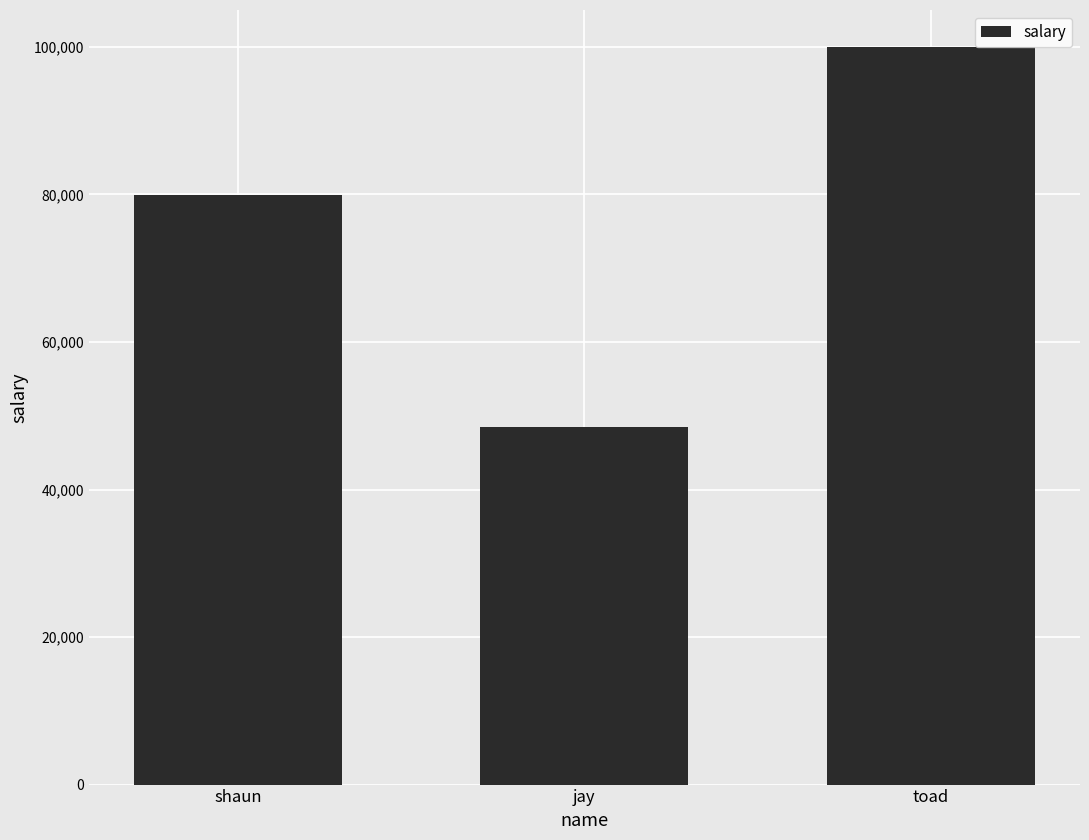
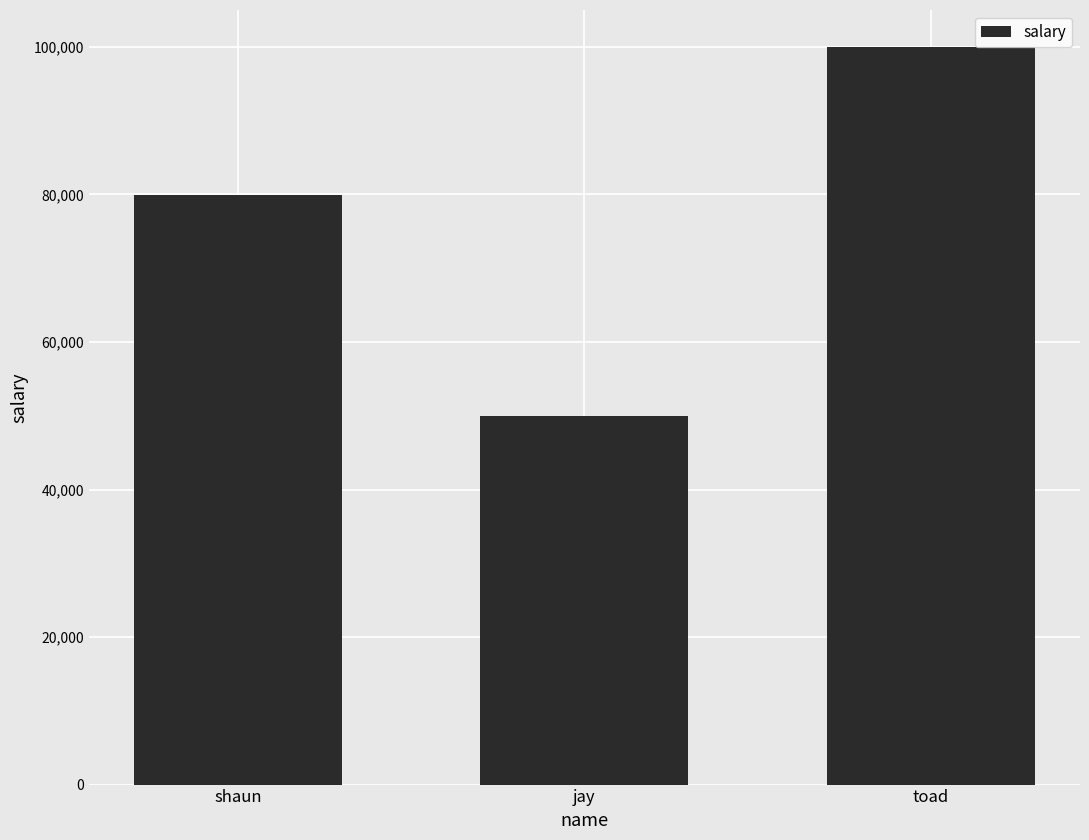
  {
    "shaun": "80,000",
-   "jay": "48,000",
+   "jay": "50,000",
    "toad": "100,000"
  }
